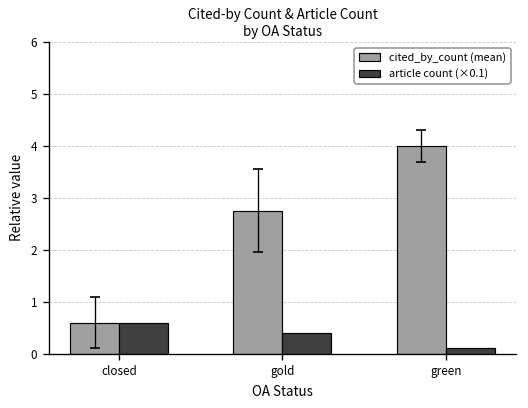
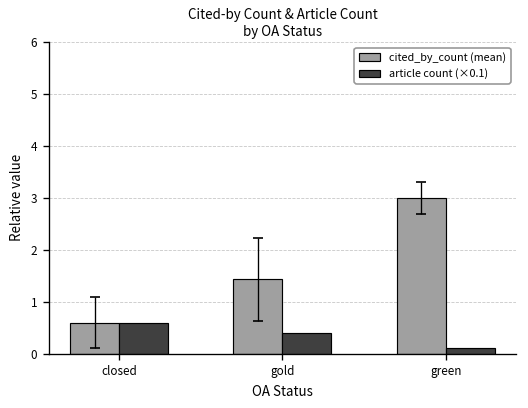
  {
    "cited_by_count (mean)": {
      "closed": 0.6,
-     "gold": 2.8,
-     "green": 4
+     "gold": 1.4,
+     "green": 3
    },
    "article count (×0.1)": {
      "closed": 0.6,
      "gold": 0.4,
      "green": 0.1
    }
  }
